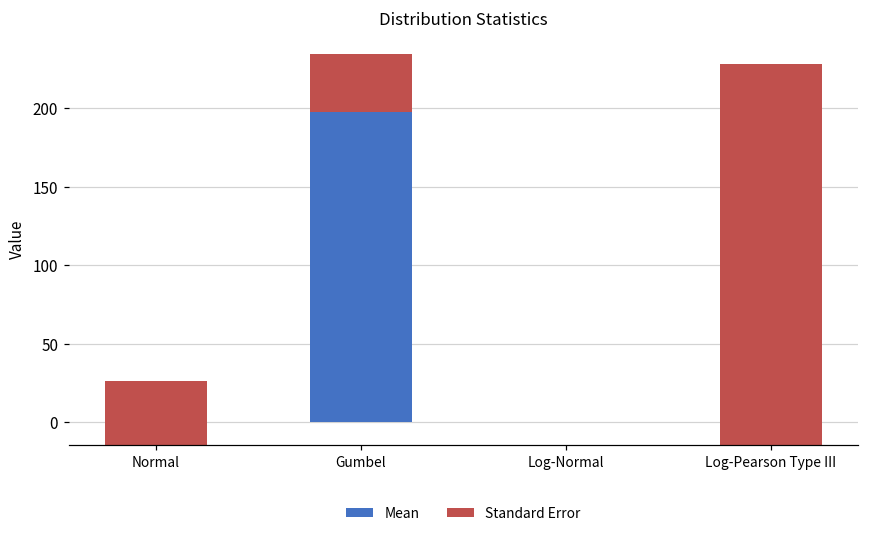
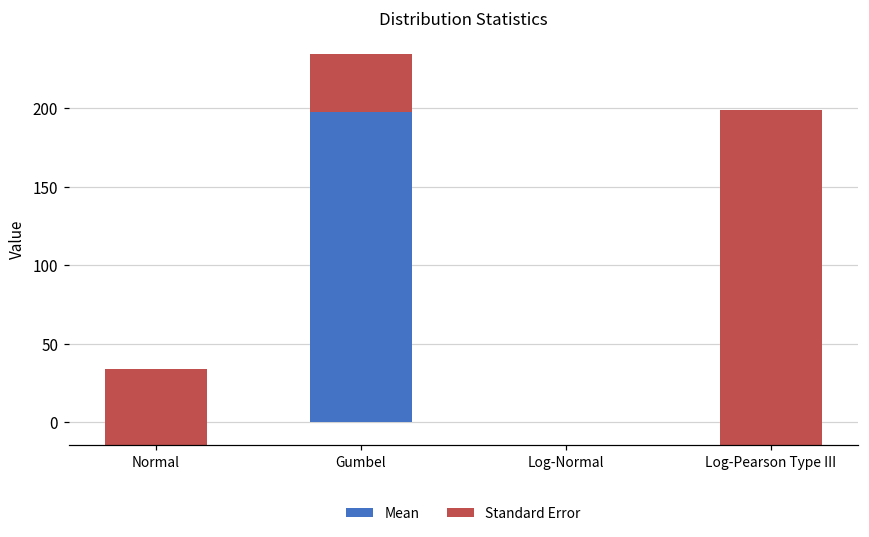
  {
    "Mean": {
      "Normal": -14,
      "Gumbel": 197,
      "Log-Pearson Type III": -14
    },
    "Standard Error": {
-     "Normal": 40,
+     "Normal": 48,
      "Gumbel": 37,
      "Log-Normal": 0,
-     "Log-Pearson Type III": 242
+     "Log-Pearson Type III": 213
    }
  }
